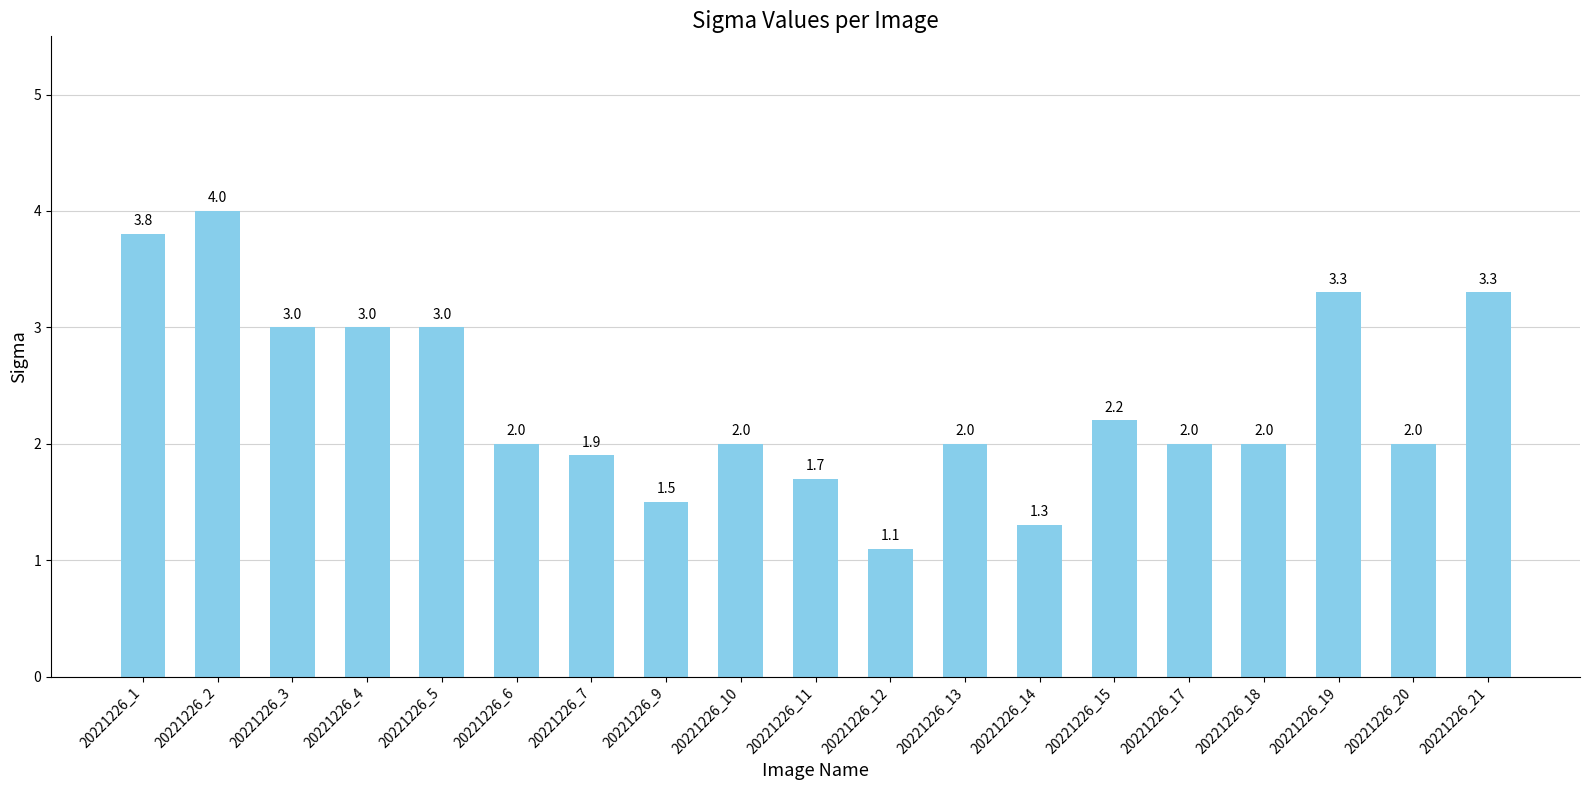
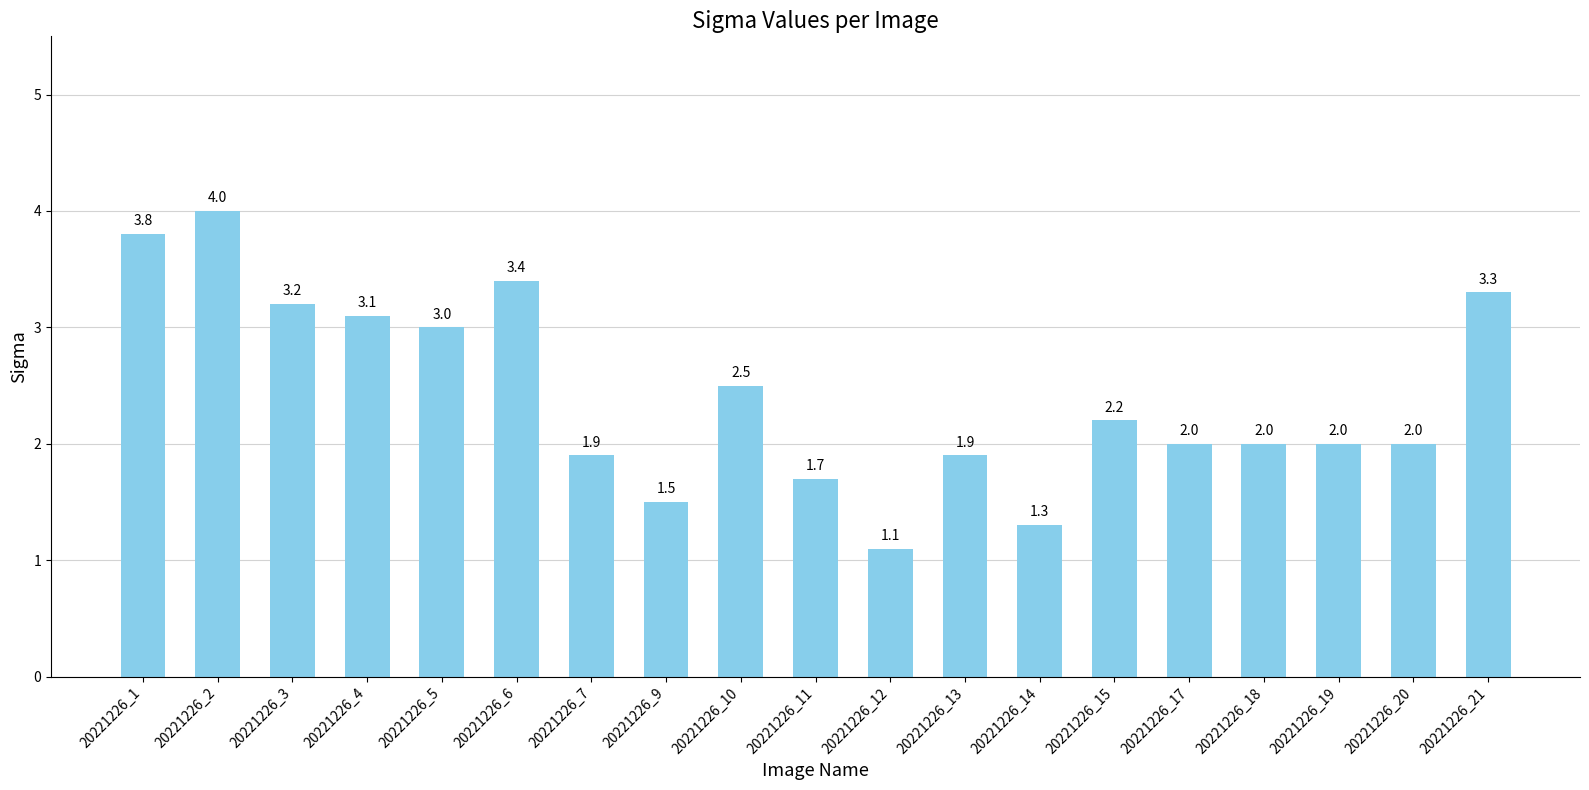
  {
    "20221226_1": 3.8,
    "20221226_2": 4.0,
-   "20221226_3": 3.0,
-   "20221226_4": 3.0,
+   "20221226_3": 3.2,
+   "20221226_4": 3.1,
    "20221226_5": 3.0,
-   "20221226_6": 2.0,
+   "20221226_6": 3.4,
    "20221226_7": 1.9,
    "20221226_9": 1.5,
-   "20221226_10": 2.0,
+   "20221226_10": 2.5,
    "20221226_11": 1.7,
    "20221226_12": 1.1,
-   "20221226_13": 2.0,
+   "20221226_13": 1.9,
    "20221226_14": 1.3,
    "20221226_15": 2.2,
    "20221226_17": 2.0,
    "20221226_18": 2.0,
-   "20221226_19": 3.3,
+   "20221226_19": 2.0,
    "20221226_20": 2.0,
    "20221226_21": 3.3
  }
